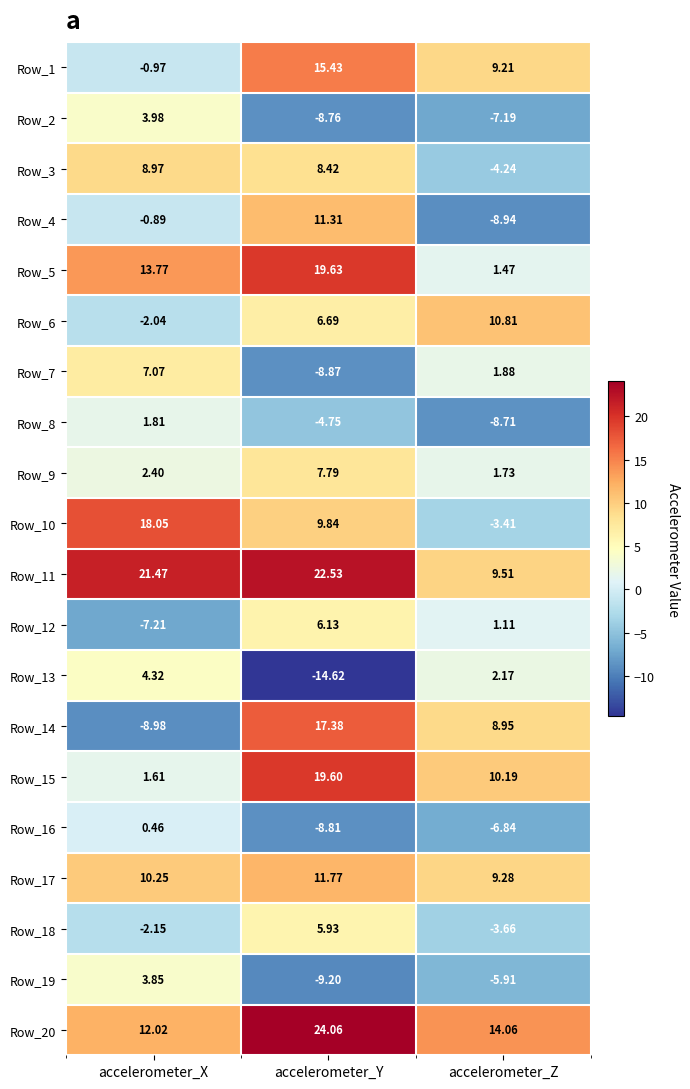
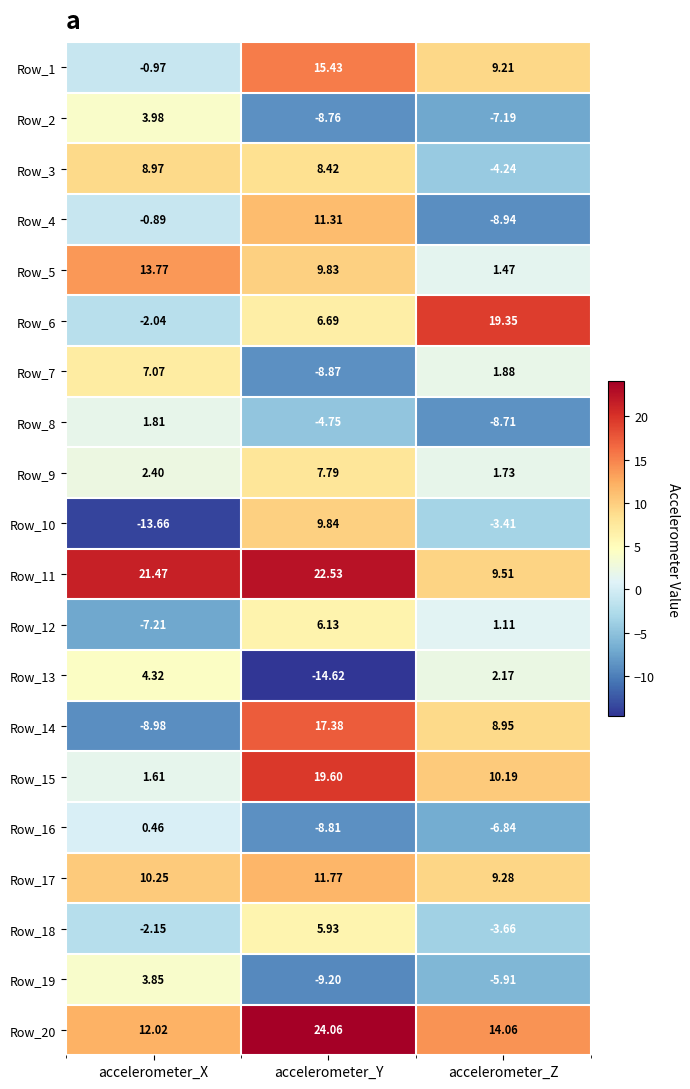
  {
    "Row_1": {
      "accelerometer_X": -0.97,
      "accelerometer_Y": 15.43,
      "accelerometer_Z": 9.21
    },
    "Row_2": {
      "accelerometer_X": 3.98,
      "accelerometer_Y": -8.76,
      "accelerometer_Z": -7.19
    },
    "Row_3": {
      "accelerometer_X": 8.97,
      "accelerometer_Y": 8.42,
      "accelerometer_Z": -4.24
    },
    "Row_4": {
      "accelerometer_X": -0.89,
      "accelerometer_Y": 11.31,
      "accelerometer_Z": -8.94
    },
    "Row_5": {
      "accelerometer_X": 13.77,
-     "accelerometer_Y": 19.63,
+     "accelerometer_Y": 9.83,
      "accelerometer_Z": 1.47
    },
    "Row_6": {
      "accelerometer_X": -2.04,
      "accelerometer_Y": 6.69,
-     "accelerometer_Z": 10.81
+     "accelerometer_Z": 19.35
    },
    "Row_7": {
      "accelerometer_X": 7.07,
      "accelerometer_Y": -8.87,
      "accelerometer_Z": 1.88
    },
    "Row_8": {
      "accelerometer_X": 1.81,
      "accelerometer_Y": -4.75,
      "accelerometer_Z": -8.71
    },
    "Row_9": {
      "accelerometer_X": 2.40,
      "accelerometer_Y": 7.79,
      "accelerometer_Z": 1.73
    },
    "Row_10": {
-     "accelerometer_X": 18.05,
+     "accelerometer_X": -13.66,
      "accelerometer_Y": 9.84,
      "accelerometer_Z": -3.41
    },
    "Row_11": {
      "accelerometer_X": 21.47,
      "accelerometer_Y": 22.53,
      "accelerometer_Z": 9.51
    },
    "Row_12": {
      "accelerometer_X": -7.21,
      "accelerometer_Y": 6.13,
      "accelerometer_Z": 1.11
    },
    "Row_13": {
      "accelerometer_X": 4.32,
      "accelerometer_Y": -14.62,
      "accelerometer_Z": 2.17
    },
    "Row_14": {
      "accelerometer_X": -8.98,
      "accelerometer_Y": 17.38,
      "accelerometer_Z": 8.95
    },
    "Row_15": {
      "accelerometer_X": 1.61,
      "accelerometer_Y": 19.60,
      "accelerometer_Z": 10.19
    },
    "Row_16": {
      "accelerometer_X": 0.46,
      "accelerometer_Y": -8.81,
      "accelerometer_Z": -6.84
    },
    "Row_17": {
      "accelerometer_X": 10.25,
      "accelerometer_Y": 11.77,
      "accelerometer_Z": 9.28
    },
    "Row_18": {
      "accelerometer_X": -2.15,
      "accelerometer_Y": 5.93,
      "accelerometer_Z": -3.66
    },
    "Row_19": {
      "accelerometer_X": 3.85,
      "accelerometer_Y": -9.20,
      "accelerometer_Z": -5.91
    },
    "Row_20": {
      "accelerometer_X": 12.02,
      "accelerometer_Y": 24.06,
      "accelerometer_Z": 14.06
    }
  }
